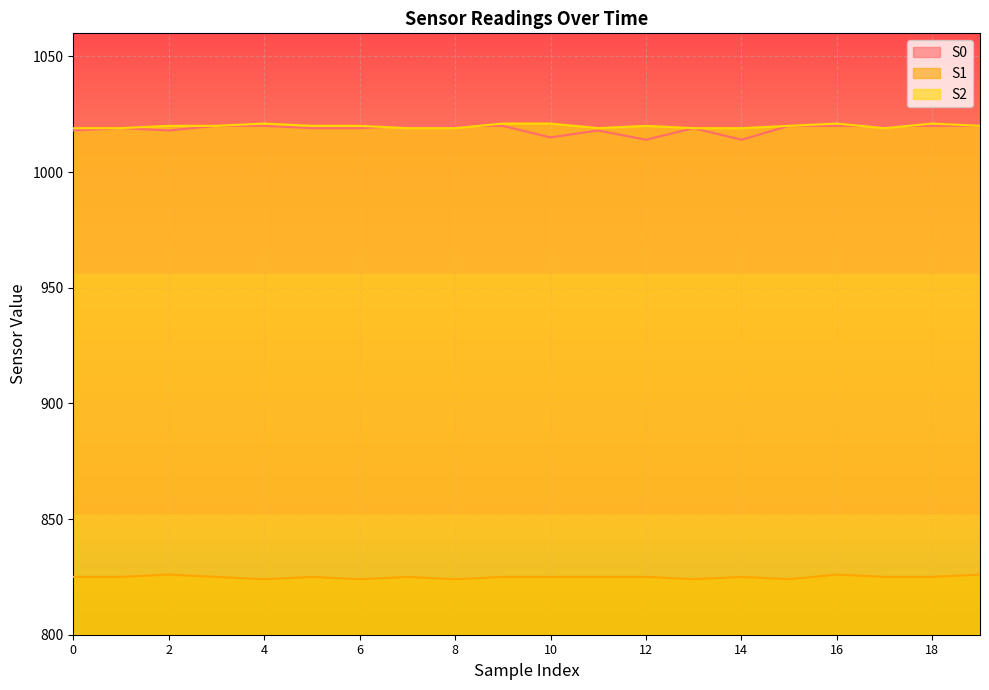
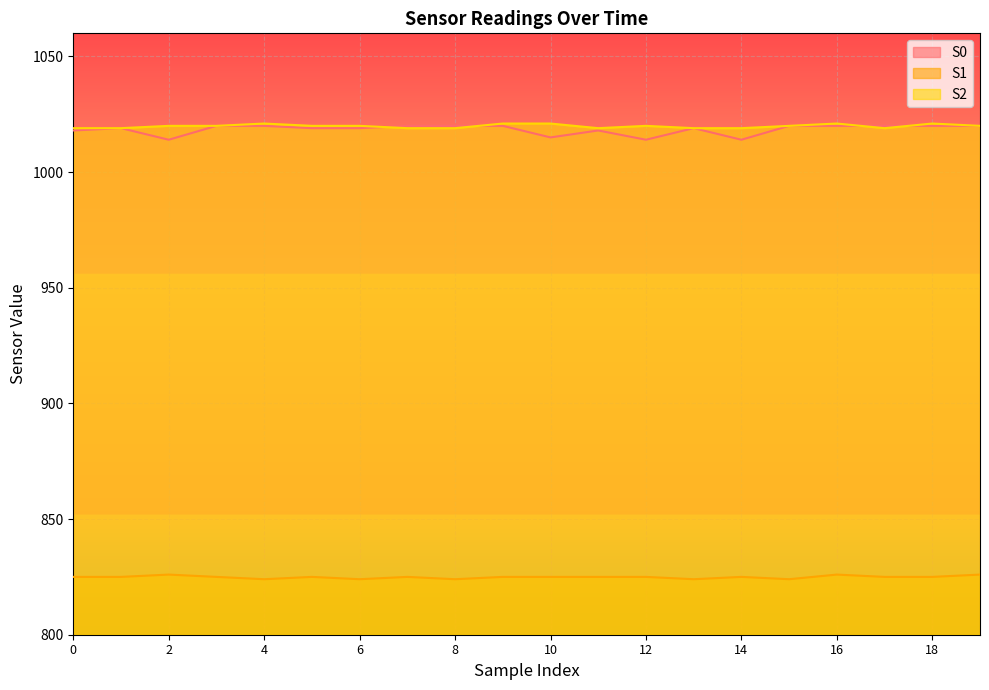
  {
    "S0": {
-     "2": 1018,
+     "2": 1014,
      "10": 1015,
      "12": 1014,
      "14": 1014
    }
  }
